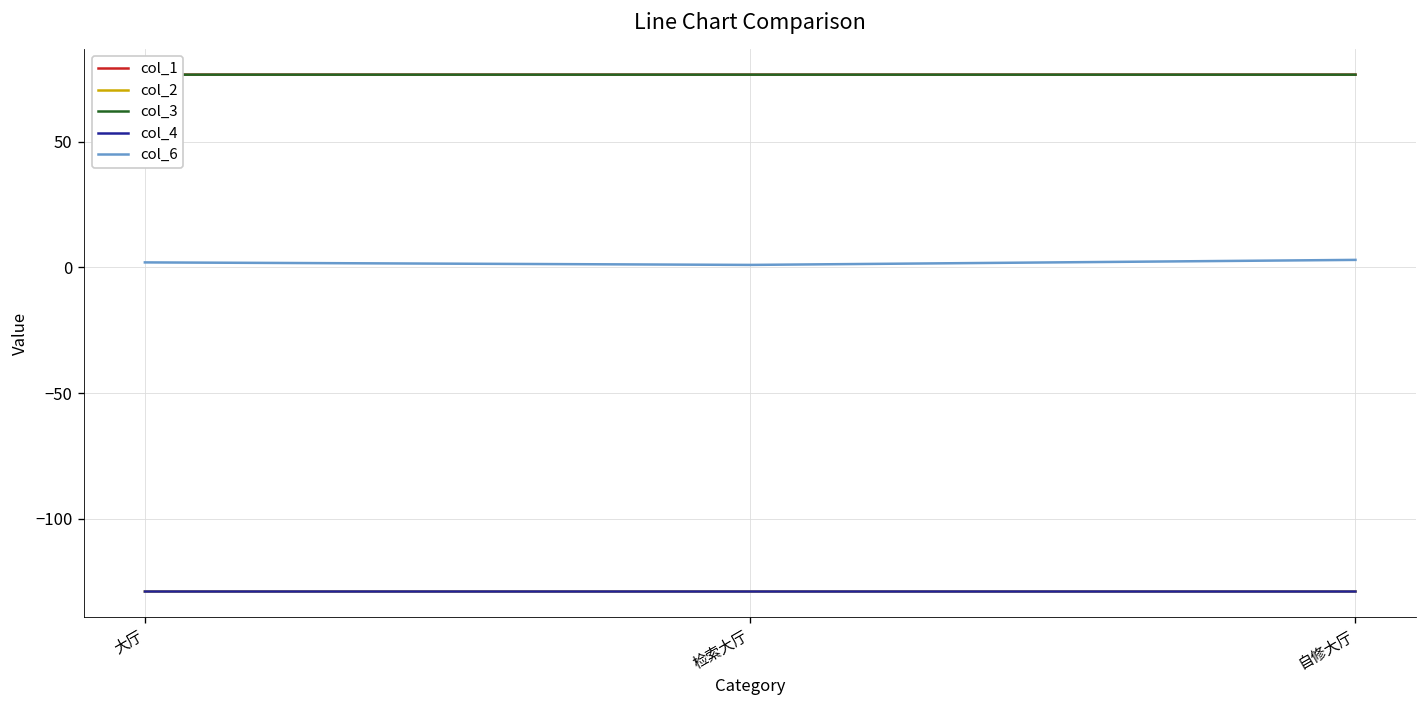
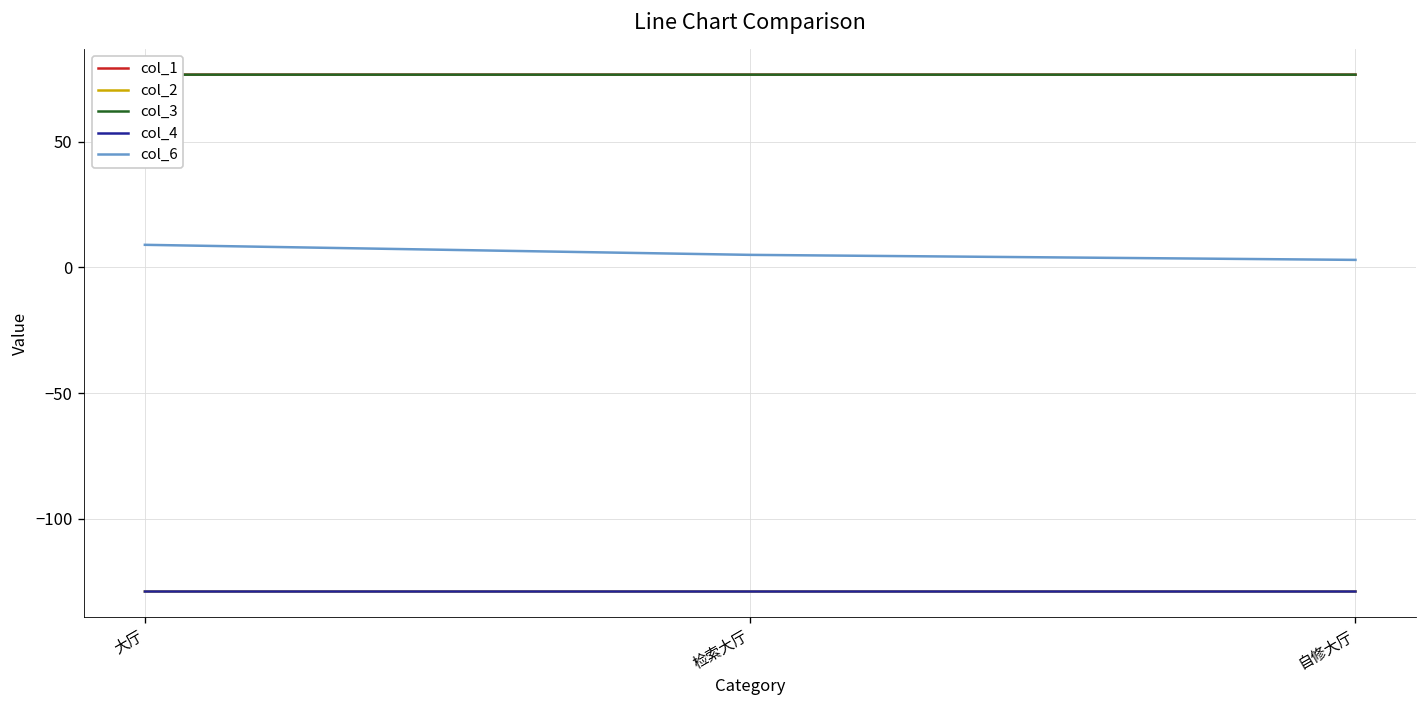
  {
    "col_3": {
      "检索大厅": 77,
      "自修大厅": 77
    },
    "col_4": {
      "大厅": -129,
      "检索大厅": -129,
      "自修大厅": -129
    },
    "col_6": {
-     "大厅": 2,
-     "检索大厅": 1,
+     "大厅": 9,
+     "检索大厅": 5,
      "自修大厅": 3
    }
  }
